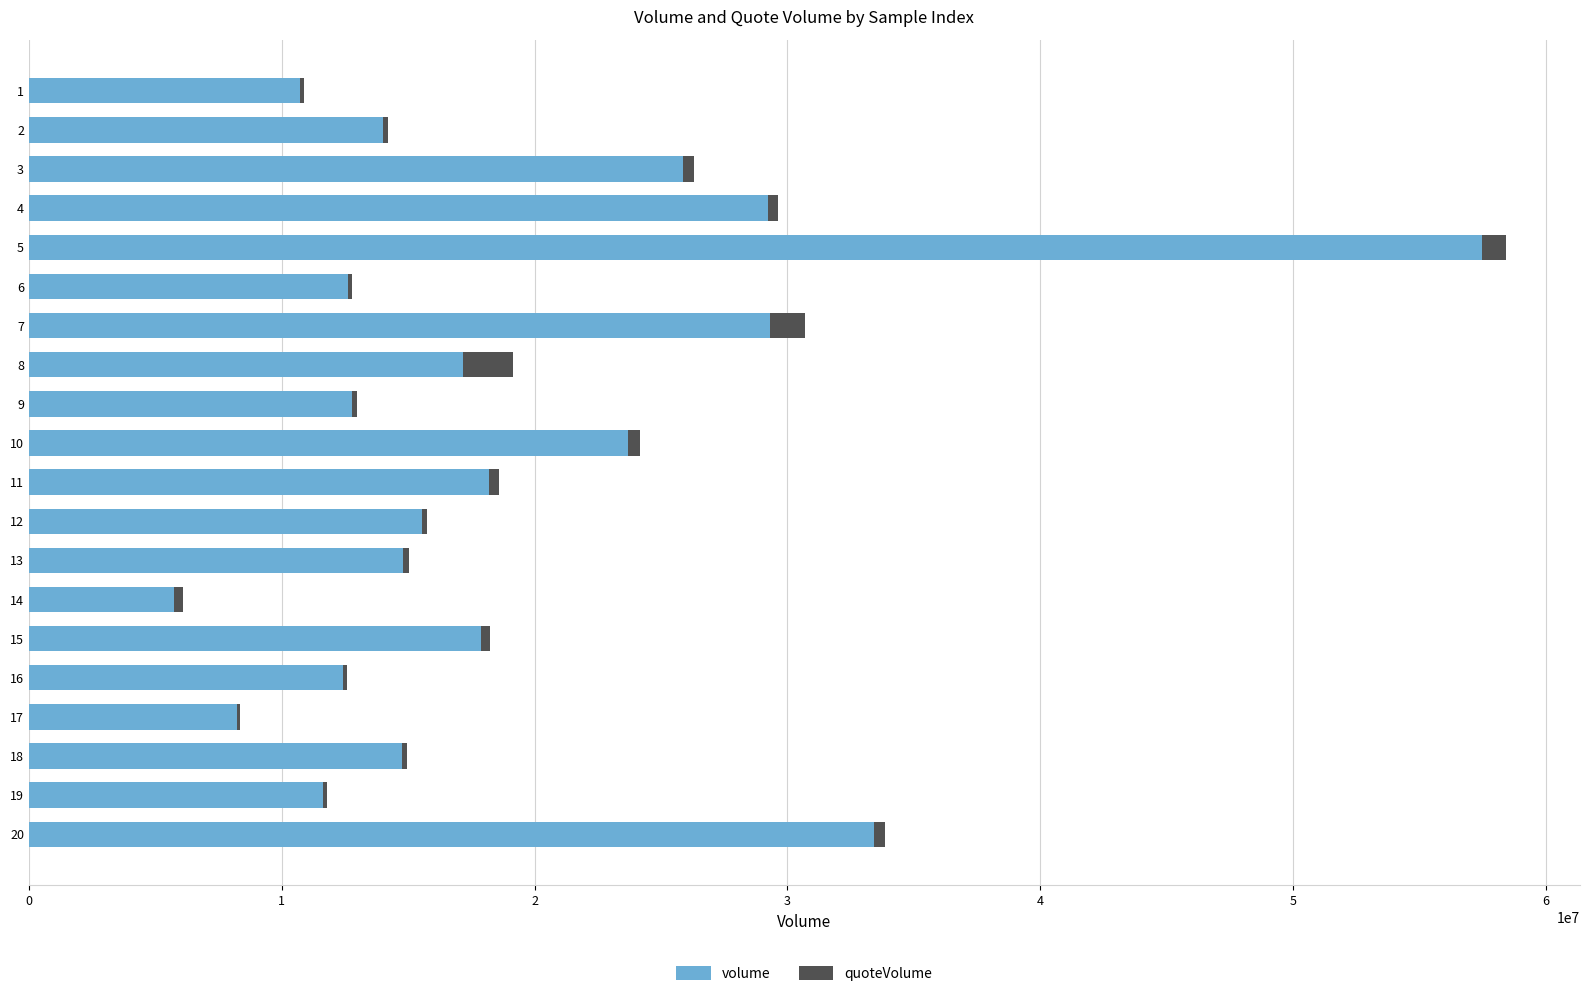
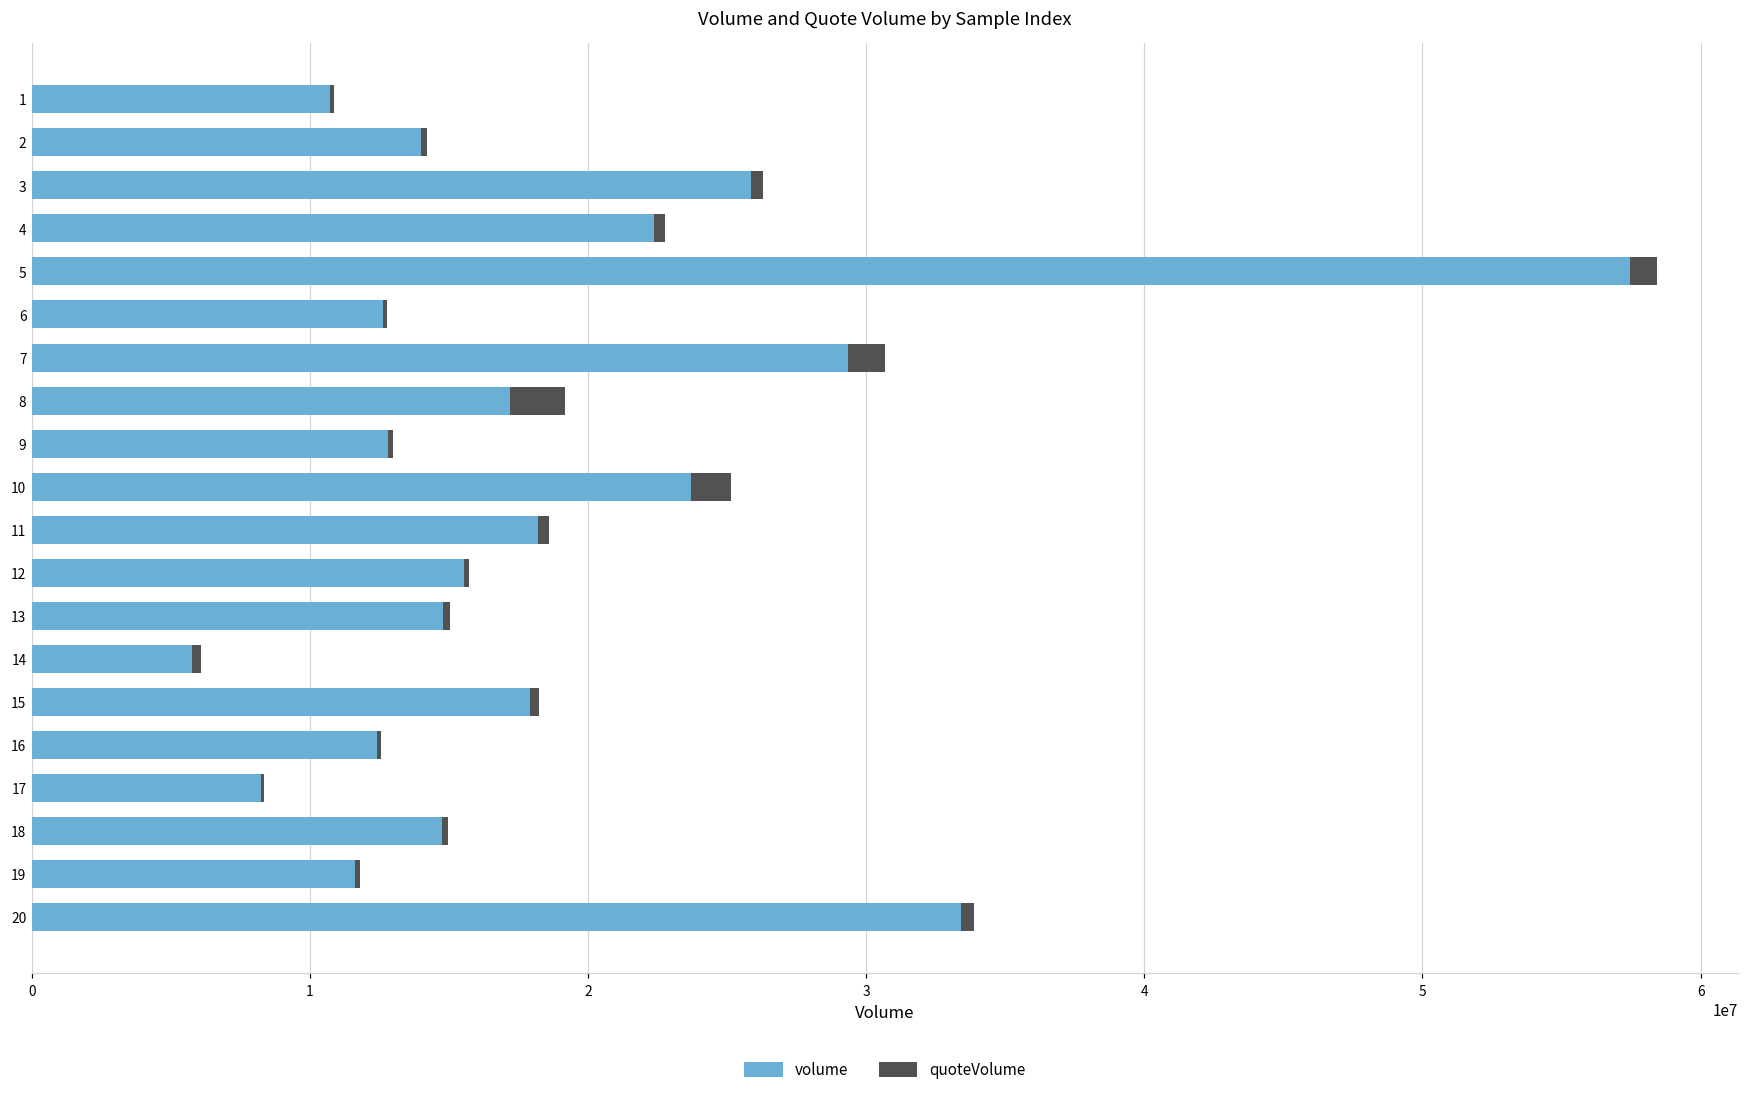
  {
    "volume": {
      "1": 10700000,
      "2": 14000000,
      "3": 25900000,
-     "4": 29200000,
+     "4": 22400000,
      "5": 57500000,
      "6": 12600000,
      "7": 29300000,
      "8": 17200000,
      "9": 12800000,
      "10": 23700000,
      "11": 18200000,
      "12": 15500000,
      "13": 14800000,
      "14": 5700000,
      "15": 17900000,
      "16": 12400000,
      "17": 8200000,
      "18": 14800000,
      "19": 11600000,
      "20": 33400000
    },
    "quoteVolume": {
      "1": 200000,
      "2": 200000,
      "3": 400000,
      "4": 400000,
      "5": 1000000,
      "6": 200000,
      "7": 1400000,
      "8": 2000000,
      "9": 200000,
-     "10": 500000,
+     "10": 1400000,
      "11": 400000,
      "12": 200000,
      "13": 200000,
      "14": 300000,
      "15": 300000,
      "16": 200000,
      "17": 100000,
      "18": 200000,
      "19": 200000,
      "20": 500000
    }
  }
